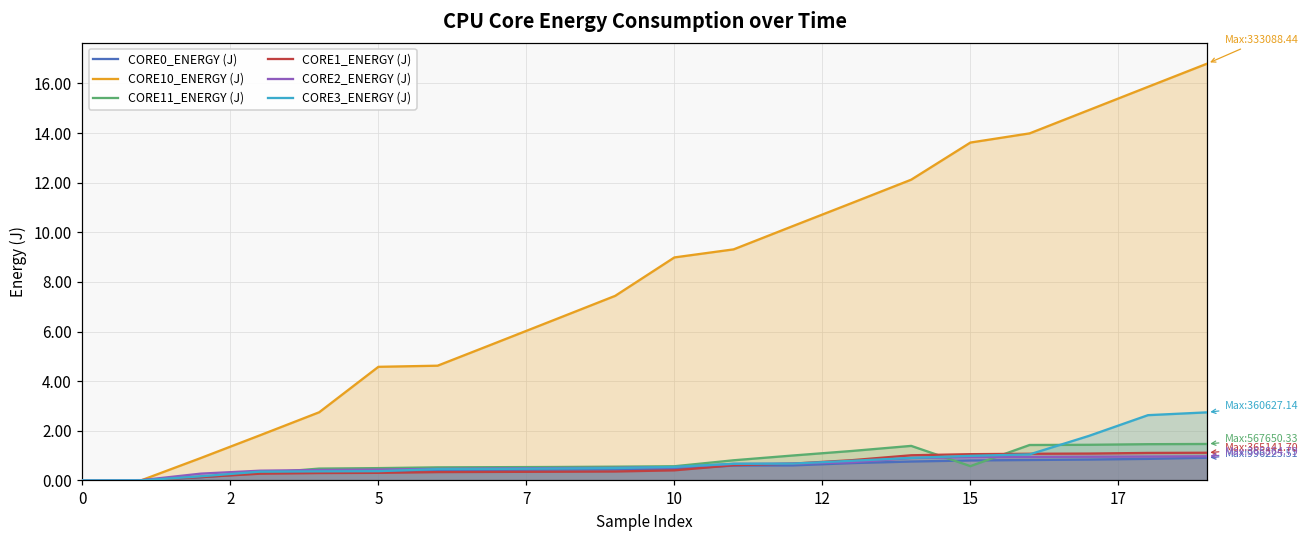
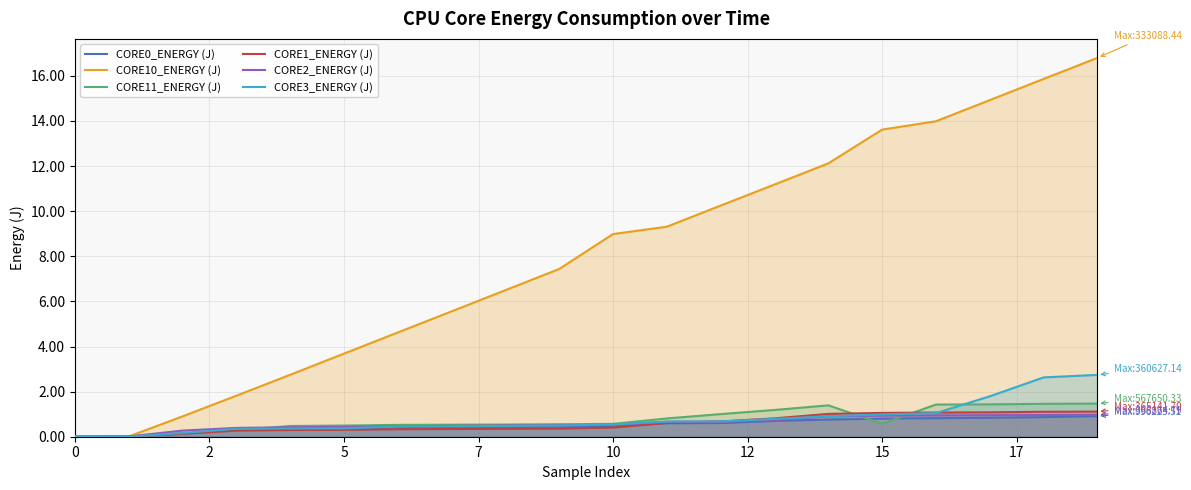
  {
    "CORE0_ENERGY (J)": {
      "15": 0.8
    },
    "CORE10_ENERGY (J)": {
-     "5": 4.6,
+     "5": 3.7,
      "10": 9.0,
      "15": 13.6
    },
    "CORE11_ENERGY (J)": {
      "15": 0.6
    }
  }
